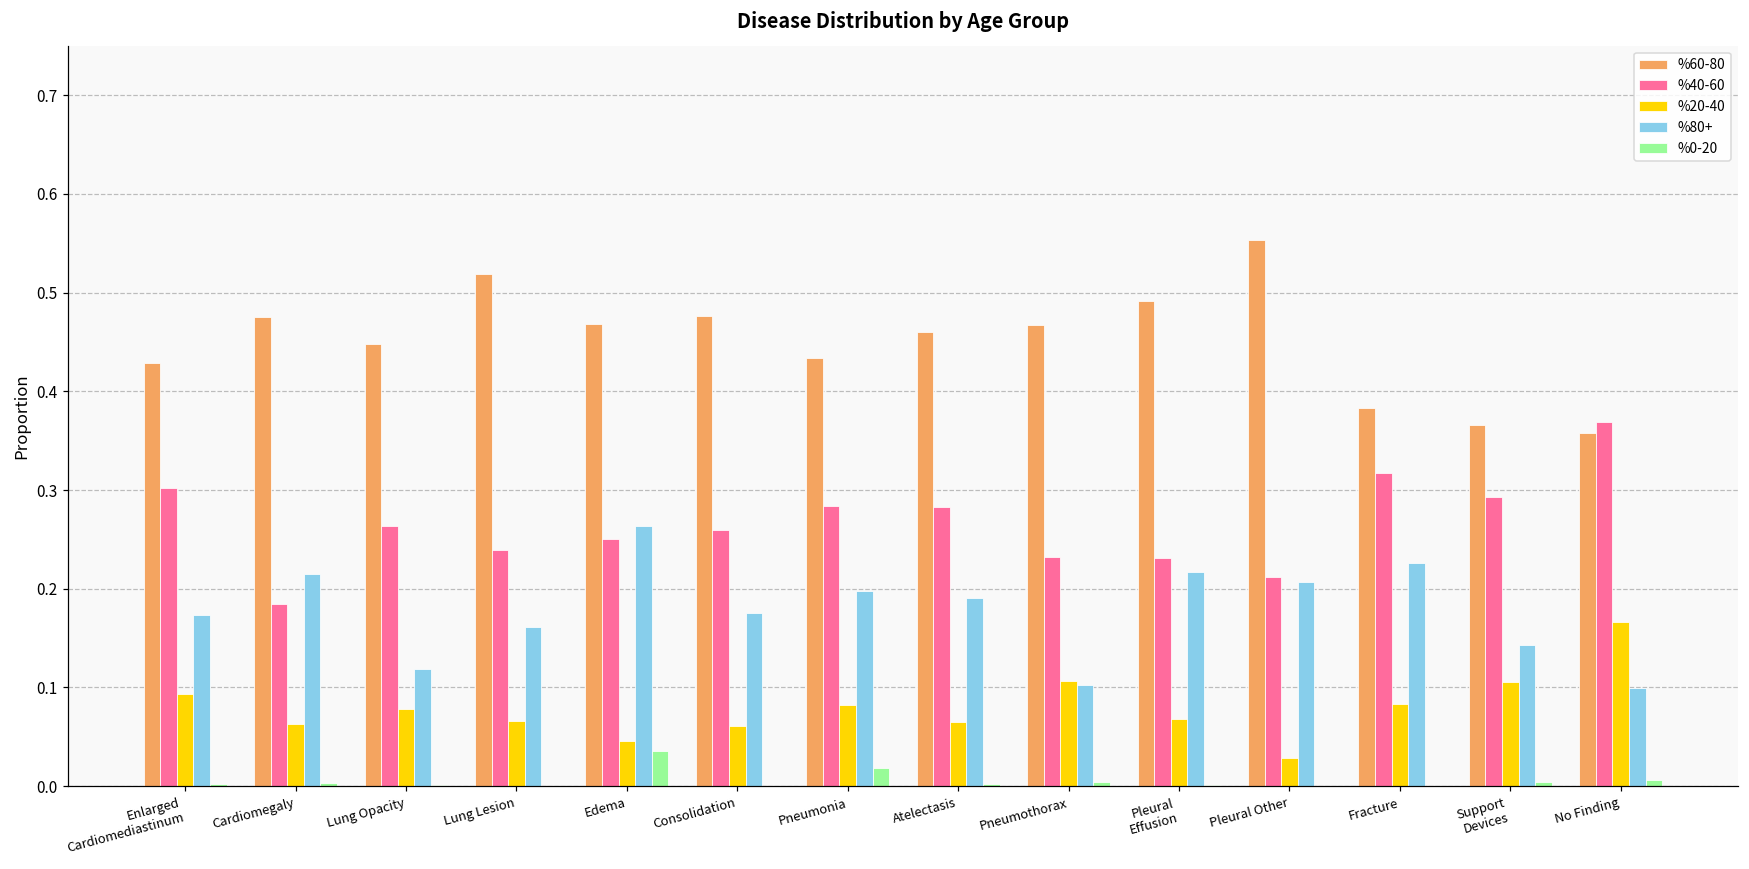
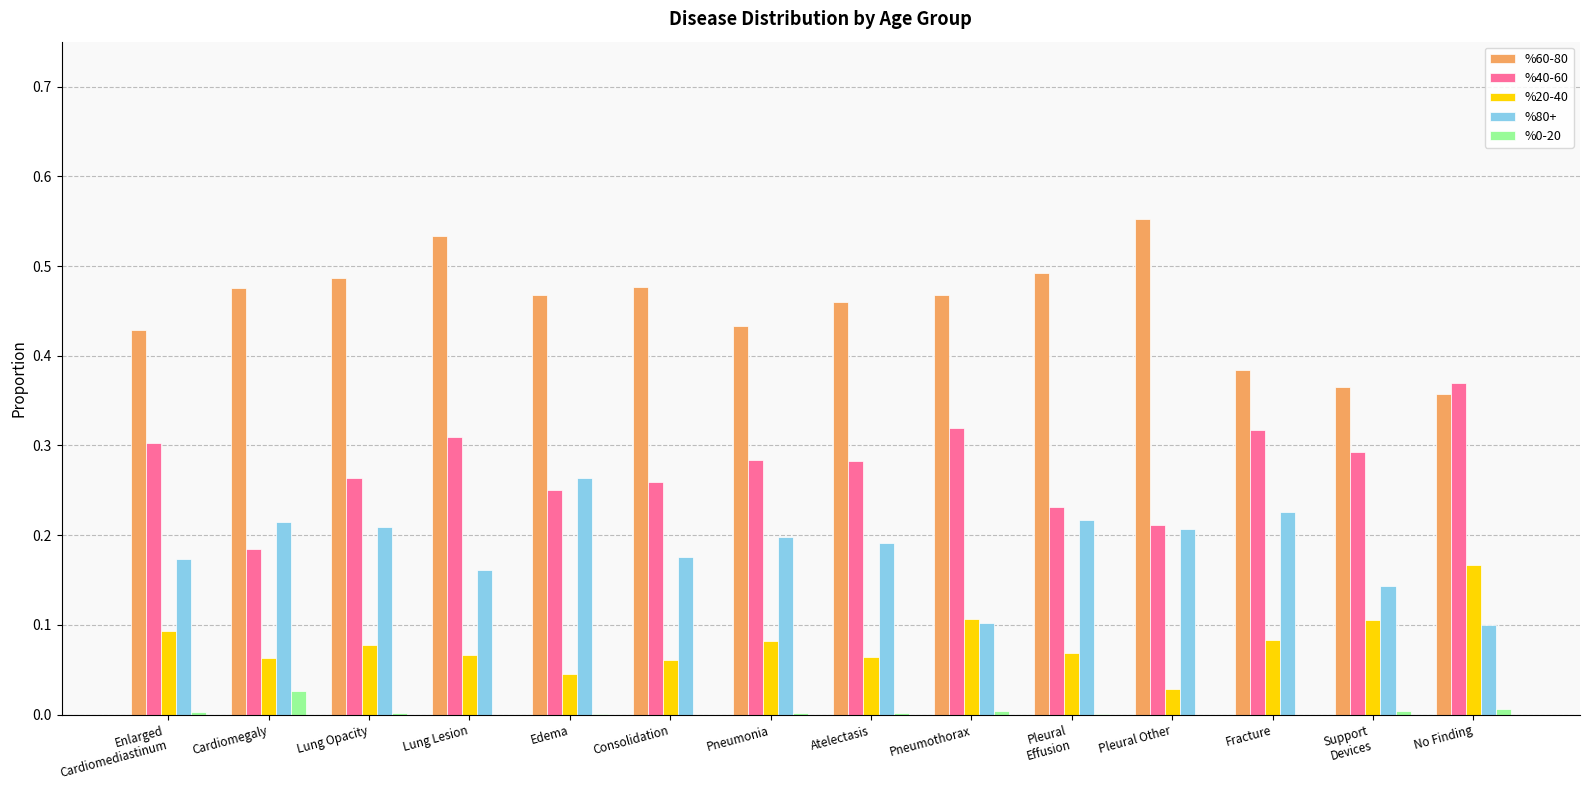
  {
    "%60-80": {
      "Enlarged Cardiomediastinum": 0.43,
      "Cardiomegaly": 0.48,
-     "Lung Opacity": 0.45,
-     "Lung Lesion": 0.52,
+     "Lung Opacity": 0.49,
+     "Lung Lesion": 0.53,
      "Edema": 0.47,
      "Consolidation": 0.48,
      "Pneumonia": 0.43,
      "Atelectasis": 0.46,
      "Pneumothorax": 0.47,
      "Pleural Effusion": 0.49,
      "Pleural Other": 0.55,
      "Fracture": 0.38,
      "Support Devices": 0.37,
      "No Finding": 0.36
    },
    "%40-60": {
      "Enlarged Cardiomediastinum": 0.30,
      "Cardiomegaly": 0.18,
      "Lung Opacity": 0.26,
-     "Lung Lesion": 0.24,
+     "Lung Lesion": 0.31,
      "Edema": 0.25,
      "Consolidation": 0.26,
      "Pneumonia": 0.28,
      "Atelectasis": 0.28,
-     "Pneumothorax": 0.23,
+     "Pneumothorax": 0.32,
      "Pleural Effusion": 0.23,
      "Pleural Other": 0.21,
      "Fracture": 0.32,
      "Support Devices": 0.29,
      "No Finding": 0.37
    },
    "%20-40": {
      "Enlarged Cardiomediastinum": 0.09,
      "Cardiomegaly": 0.06,
      "Lung Opacity": 0.08,
      "Lung Lesion": 0.07,
      "Edema": 0.05,
      "Consolidation": 0.06,
      "Pneumonia": 0.08,
      "Atelectasis": 0.06,
      "Pneumothorax": 0.11,
      "Pleural Effusion": 0.07,
      "Pleural Other": 0.03,
      "Fracture": 0.08,
      "Support Devices": 0.11,
      "No Finding": 0.17
    },
    "%80+": {
      "Enlarged Cardiomediastinum": 0.17,
      "Cardiomegaly": 0.22,
-     "Lung Opacity": 0.12,
+     "Lung Opacity": 0.21,
      "Lung Lesion": 0.16,
      "Edema": 0.26,
      "Consolidation": 0.18,
      "Pneumonia": 0.20,
      "Atelectasis": 0.19,
      "Pneumothorax": 0.10,
      "Pleural Effusion": 0.22,
      "Pleural Other": 0.21,
      "Fracture": 0.23,
      "Support Devices": 0.14,
      "No Finding": 0.10
    },
    "%0-20": {
-     "Cardiomegaly": 0.00,
+     "Cardiomegaly": 0.03,
      "Lung Lesion": 0.00,
-     "Edema": 0.04,
+     "Edema": 0.00,
      "Consolidation": 0.00,
-     "Pneumonia": 0.02,
+     "Pneumonia": 0.00,
      "Pneumothorax": 0.00,
      "Pleural Other": 0.00,
      "Fracture": 0.00,
      "Support Devices": 0.00,
      "No Finding": 0.01
    }
  }
